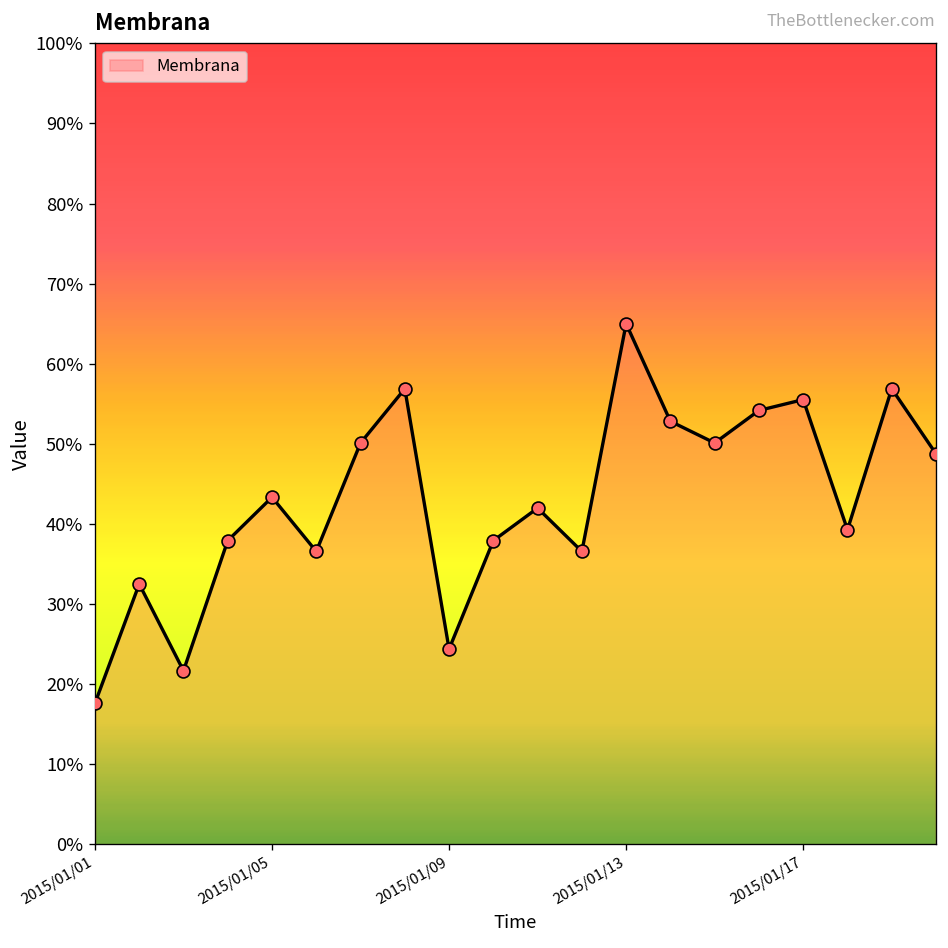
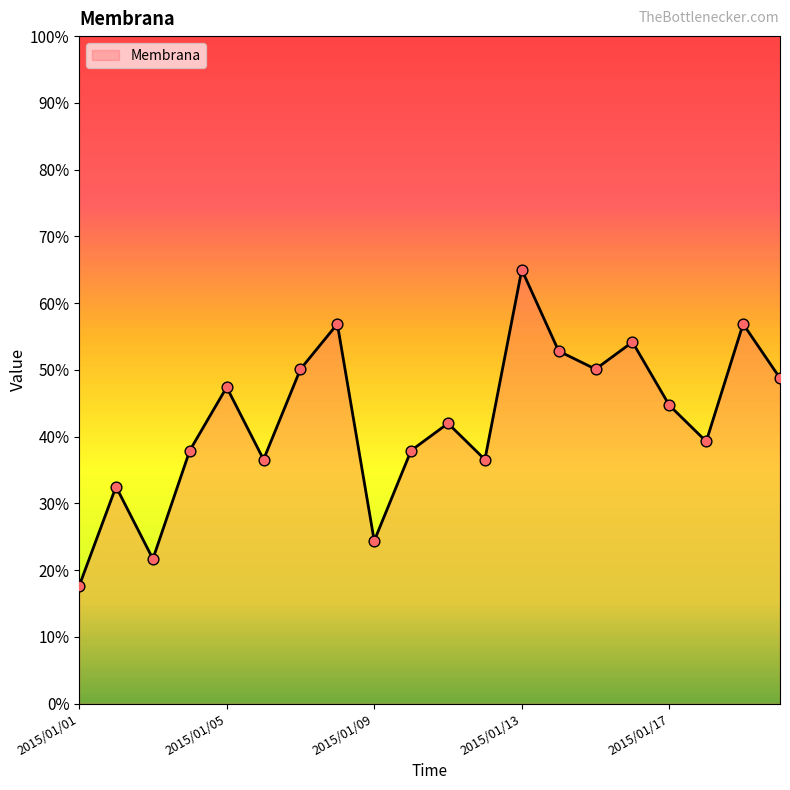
  {
    "2015/01/01": "18%",
-   "2015/01/05": "43%",
+   "2015/01/05": "47%",
    "2015/01/09": "24%",
    "2015/01/13": "65%",
-   "2015/01/17": "56%"
+   "2015/01/17": "45%"
  }
